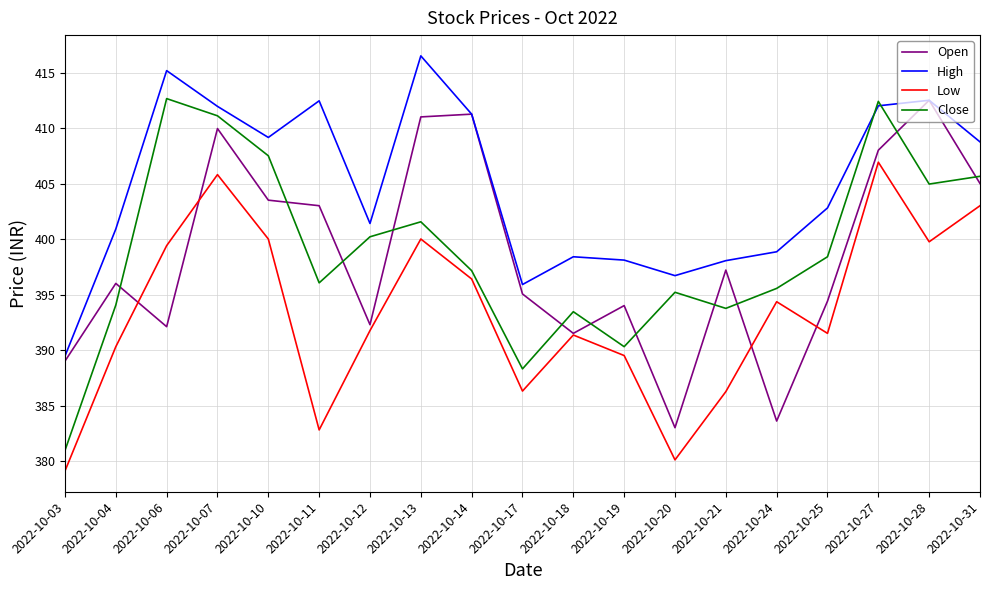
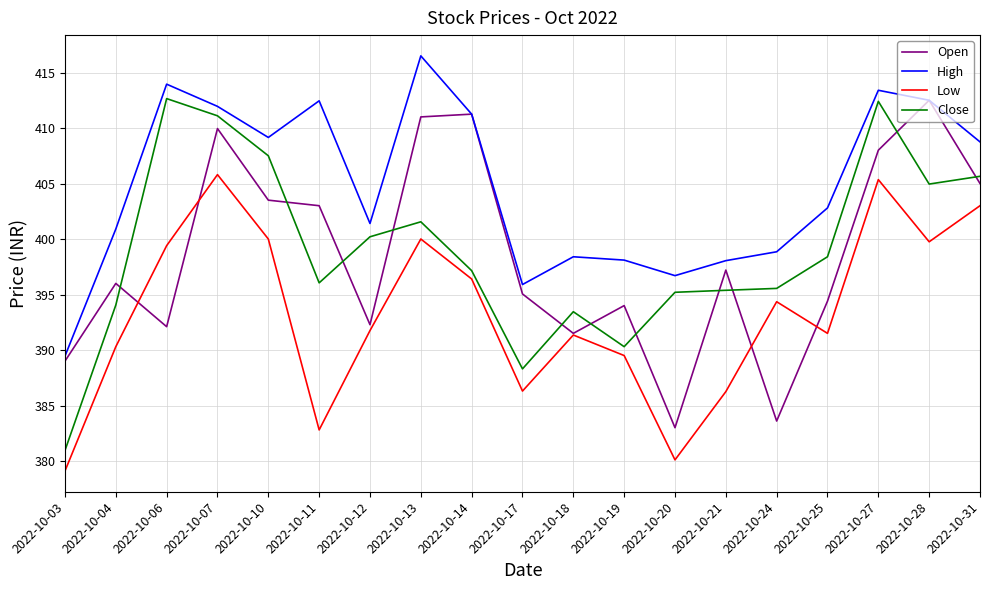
  {
    "Open": {
      "2022-10-03": 389.0,
      "2022-10-04": 396.0,
      "2022-10-06": 392.1,
      "2022-10-07": 410.0,
      "2022-10-10": 403.5,
      "2022-10-11": 403.0,
      "2022-10-12": 392.3,
      "2022-10-13": 411.0,
      "2022-10-17": 395.1,
      "2022-10-19": 394.0,
      "2022-10-20": 383.0,
      "2022-10-21": 397.2,
      "2022-10-24": 383.6,
      "2022-10-25": 394.4,
      "2022-10-27": 408.0,
      "2022-10-31": 405.0
    },
    "High": {
      "2022-10-03": 389.5,
      "2022-10-04": 400.9,
-     "2022-10-06": 415.2,
+     "2022-10-06": 414.0,
      "2022-10-07": 412.0,
      "2022-10-10": 409.2,
      "2022-10-11": 412.5,
      "2022-10-12": 401.4,
      "2022-10-13": 416.5,
      "2022-10-17": 395.9,
      "2022-10-18": 398.4,
      "2022-10-19": 398.1,
      "2022-10-20": 396.7,
      "2022-10-21": 398.1,
      "2022-10-24": 398.9,
      "2022-10-25": 402.8,
-     "2022-10-27": 412.0,
+     "2022-10-27": 413.4,
      "2022-10-31": 408.8
    },
    "Low": {
      "2022-10-03": 379.1,
      "2022-10-04": 390.3,
      "2022-10-06": 399.4,
      "2022-10-07": 405.8,
      "2022-10-10": 400.0,
      "2022-10-11": 382.8,
      "2022-10-12": 391.8,
      "2022-10-13": 400.0,
      "2022-10-14": 396.4,
      "2022-10-17": 386.3,
      "2022-10-19": 389.5,
      "2022-10-20": 380.1,
      "2022-10-21": 386.3,
      "2022-10-24": 394.4,
      "2022-10-25": 391.5,
-     "2022-10-27": 406.9,
+     "2022-10-27": 405.4,
      "2022-10-28": 399.8,
      "2022-10-31": 403.0
    },
    "Close": {
      "2022-10-03": 381.0,
      "2022-10-04": 394.1,
      "2022-10-06": 412.7,
      "2022-10-07": 411.1,
      "2022-10-10": 407.5,
      "2022-10-11": 396.1,
      "2022-10-12": 400.2,
      "2022-10-13": 401.6,
      "2022-10-14": 397.2,
      "2022-10-17": 388.3,
      "2022-10-18": 393.5,
      "2022-10-19": 390.3,
      "2022-10-20": 395.2,
-     "2022-10-21": 393.8,
+     "2022-10-21": 395.4,
      "2022-10-24": 395.6,
      "2022-10-25": 398.4,
      "2022-10-27": 412.4,
      "2022-10-28": 405.0,
      "2022-10-31": 405.7
    }
  }
